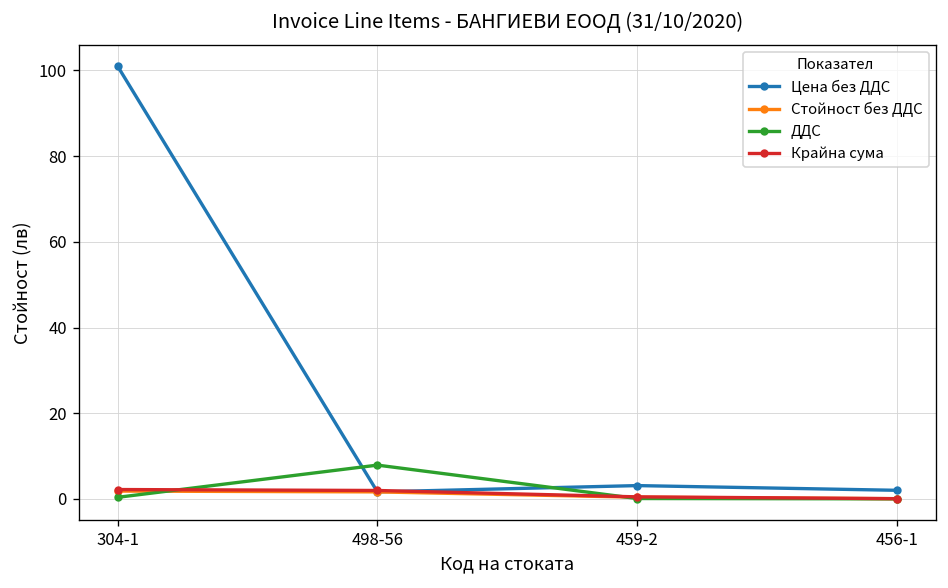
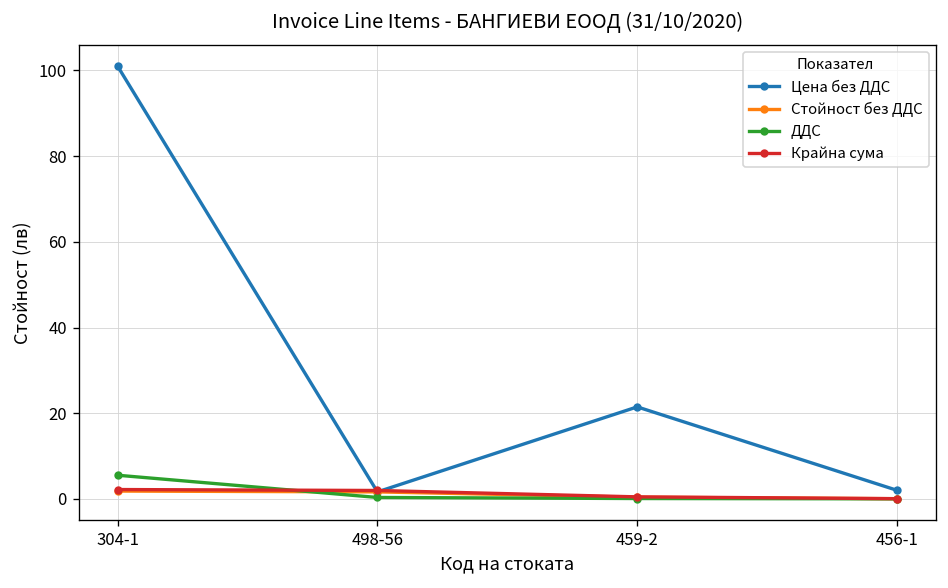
  {
    "Цена без ДДС": {
      "304-1": 101,
-     "459-2": 3,
+     "459-2": 21,
      "456-1": 2
    },
    "ДДС": {
-     "304-1": 0,
-     "498-56": 8
+     "304-1": 6,
+     "498-56": 0
    }
  }
